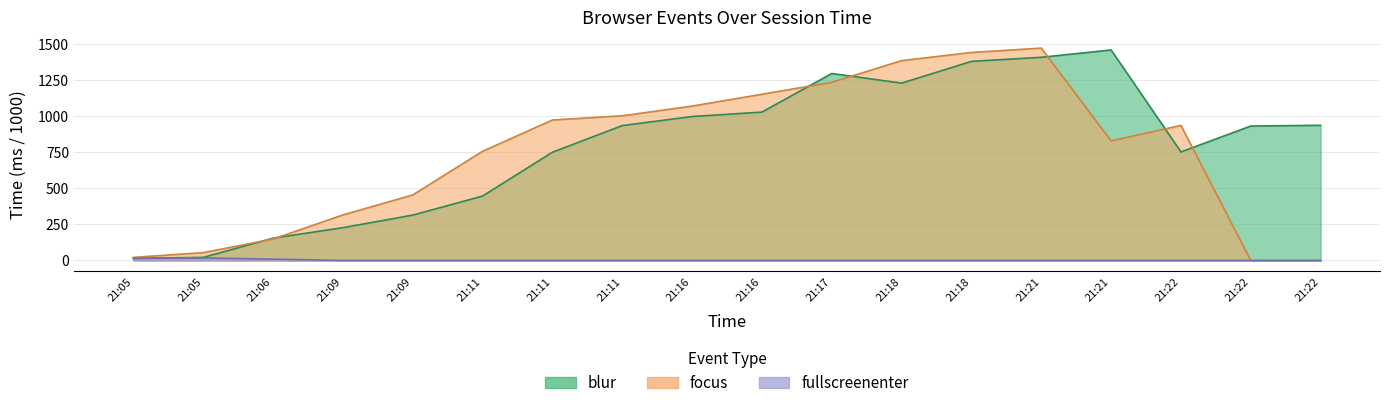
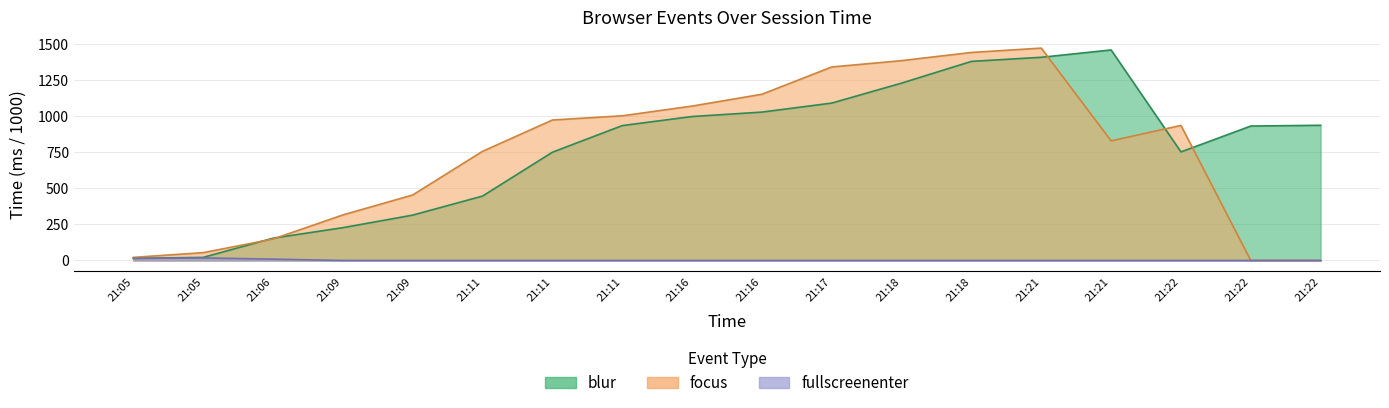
  {
    "blur": {
-     "21:17": 1300
+     "21:17": 1090
    },
    "focus": {
-     "21:17": 1240
+     "21:17": 1340
    },
    "fullscreenenter": {
      "21:06": 10,
      "21:17": 0
    }
  }
